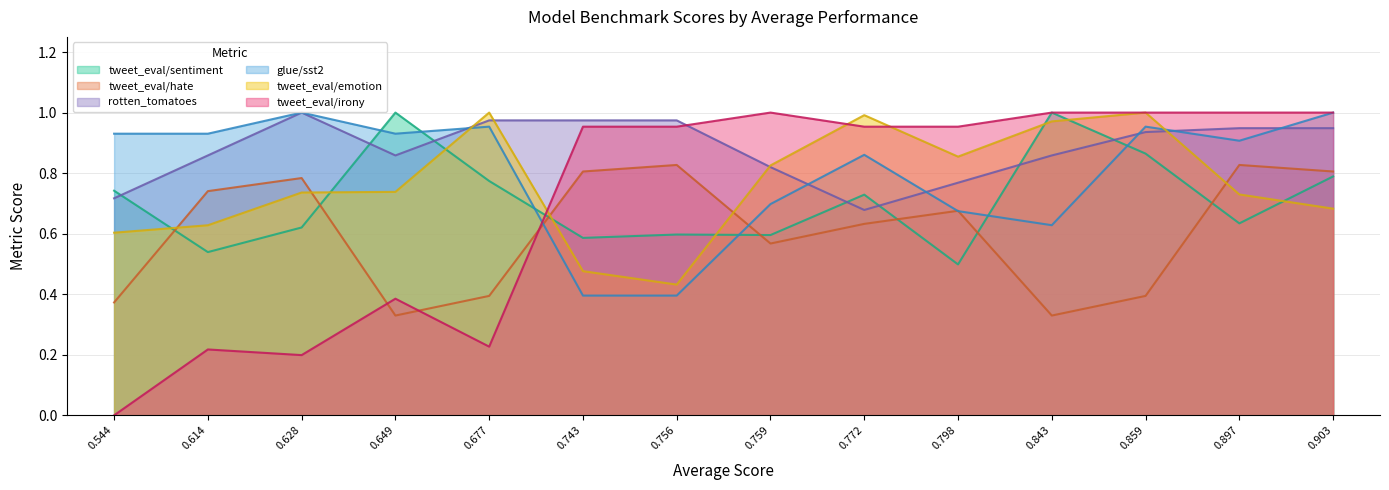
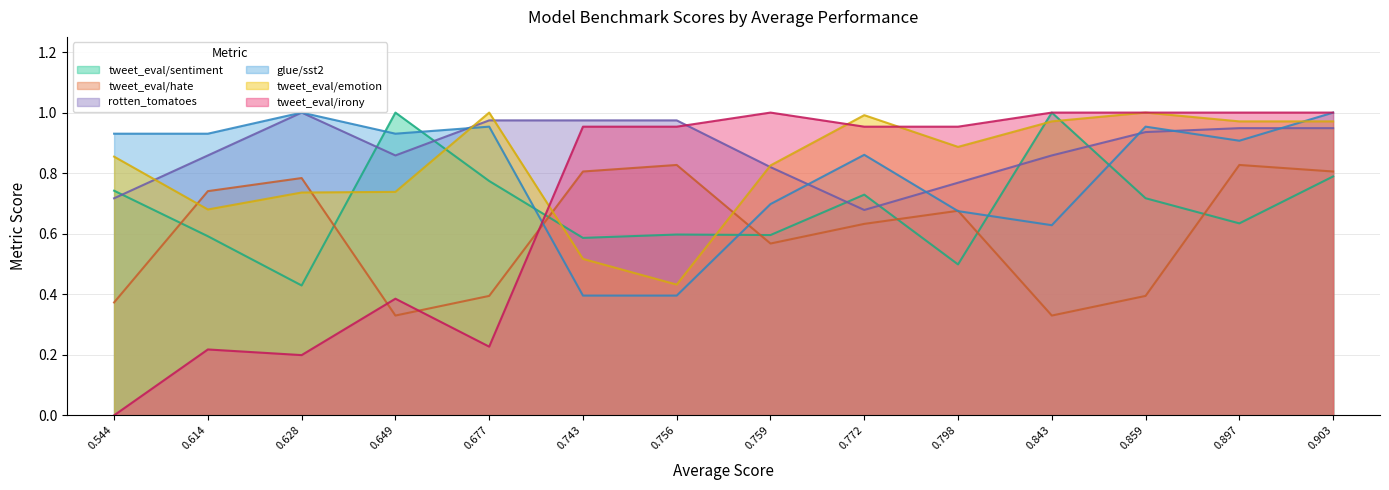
  {
    "tweet_eval/sentiment": {
      "0.544": 0.74,
-     "0.614": 0.54,
-     "0.628": 0.62,
+     "0.614": 0.59,
+     "0.628": 0.43,
      "0.649": 1.00,
      "0.677": 0.77,
      "0.743": 0.59,
      "0.756": 0.60,
      "0.759": 0.60,
      "0.772": 0.73,
      "0.798": 0.50,
-     "0.859": 0.86,
+     "0.859": 0.72,
      "0.897": 0.63,
      "0.903": 0.79
    },
    "tweet_eval/emotion": {
-     "0.544": 0.60,
-     "0.614": 0.63,
+     "0.544": 0.85,
+     "0.614": 0.68,
      "0.628": 0.74,
      "0.649": 0.74,
      "0.677": 1.00,
-     "0.743": 0.48,
+     "0.743": 0.52,
      "0.756": 0.43,
      "0.772": 0.99,
-     "0.798": 0.85,
+     "0.798": 0.89,
      "0.843": 0.97,
-     "0.897": 0.73,
-     "0.903": 0.68
+     "0.897": 0.97,
+     "0.903": 0.97
    }
  }
